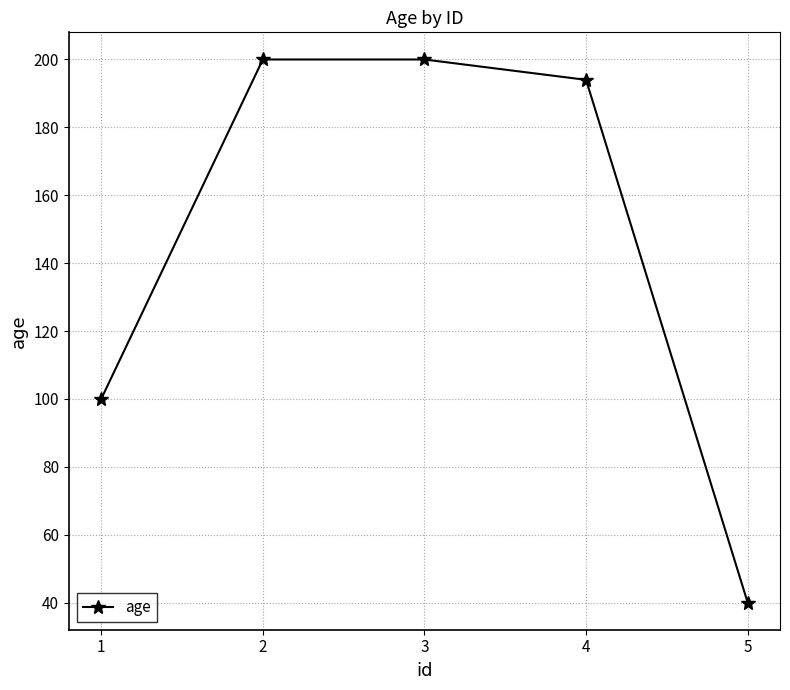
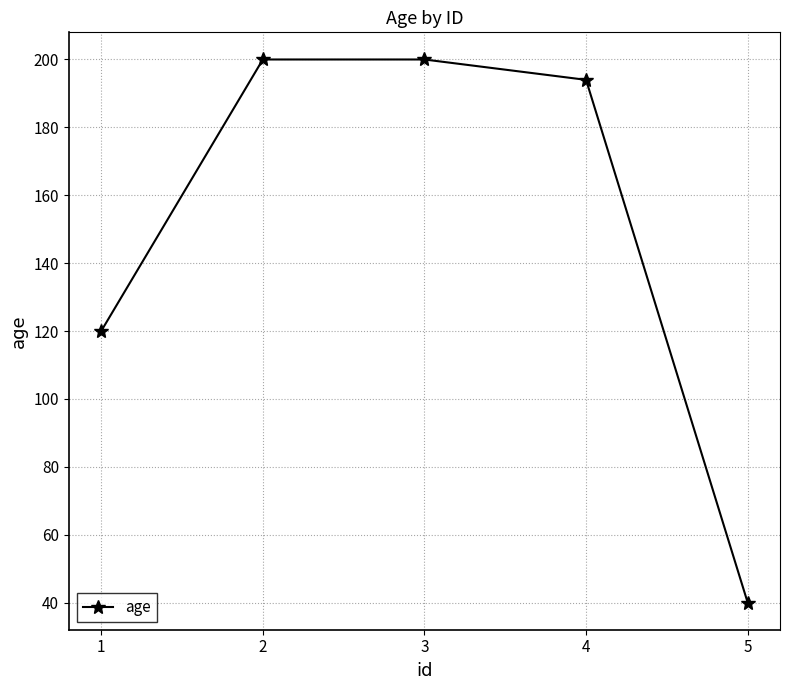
  {
-   "1": 100,
+   "1": 120,
    "2": 200,
    "3": 200,
    "4": 194,
    "5": 40
  }
